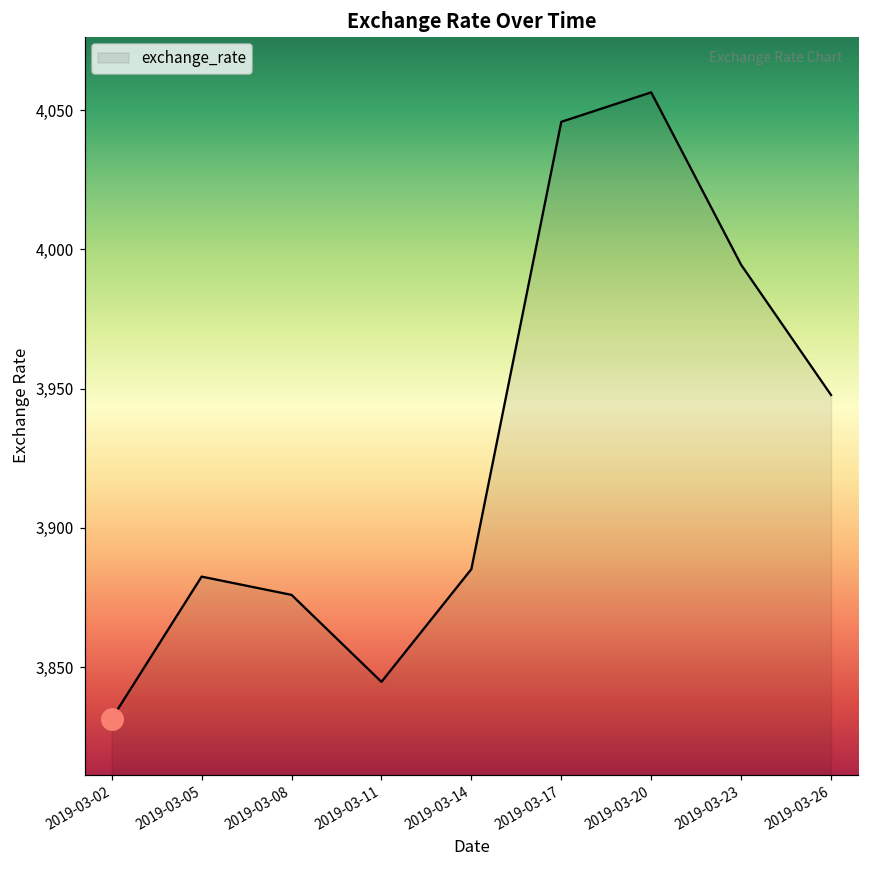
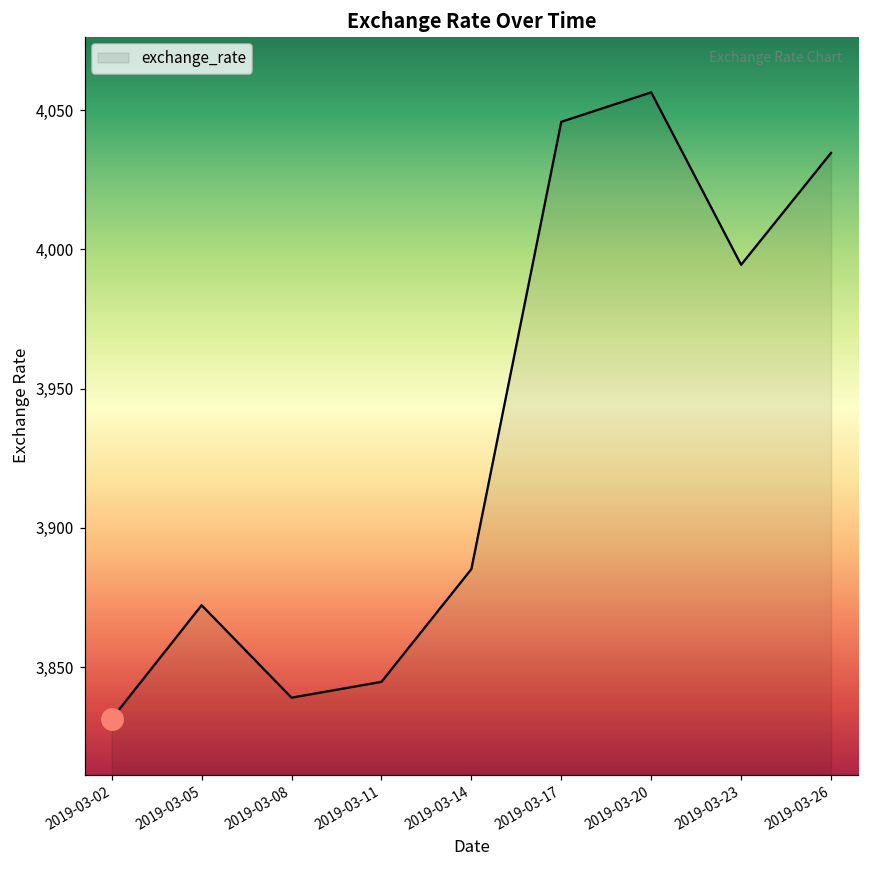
  {
    "exchange_rate": {
-     "2019-03-05": "3,883",
-     "2019-03-08": "3,876",
+     "2019-03-05": "3,872",
+     "2019-03-08": "3,839",
      "2019-03-11": "3,845",
      "2019-03-14": "3,885",
      "2019-03-17": "4,046",
      "2019-03-20": "4,056",
      "2019-03-23": "3,994",
-     "2019-03-26": "3,948"
+     "2019-03-26": "4,035"
    }
  }
